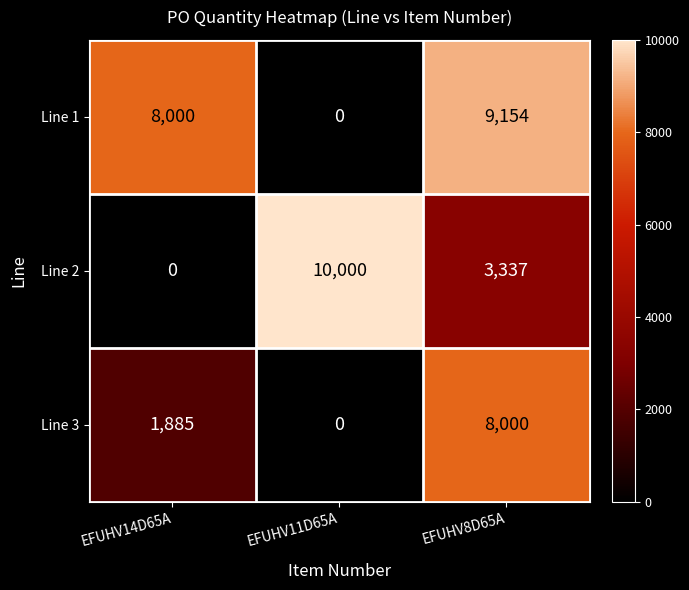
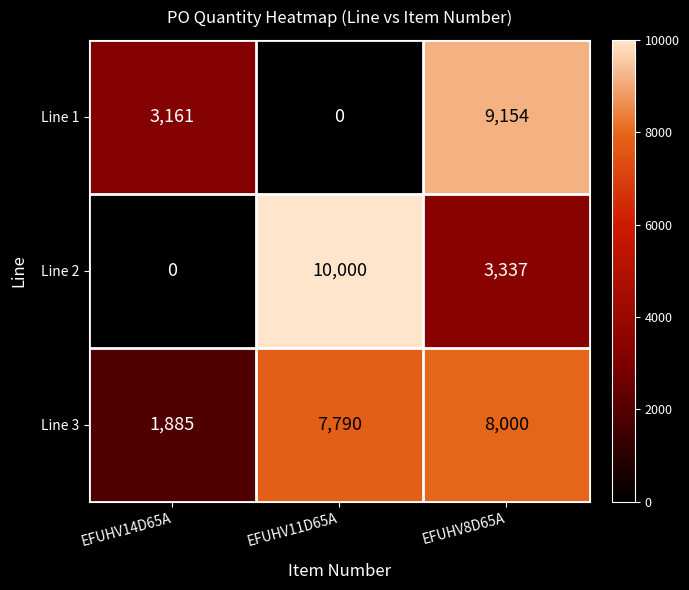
  {
    "Line 1": {
-     "EFUHV14D65A": "8,000",
+     "EFUHV14D65A": "3,161",
      "EFUHV11D65A": "0",
      "EFUHV8D65A": "9,154"
    },
    "Line 2": {
      "EFUHV14D65A": "0",
      "EFUHV11D65A": "10,000",
      "EFUHV8D65A": "3,337"
    },
    "Line 3": {
      "EFUHV14D65A": "1,885",
-     "EFUHV11D65A": "0",
+     "EFUHV11D65A": "7,790",
      "EFUHV8D65A": "8,000"
    }
  }
